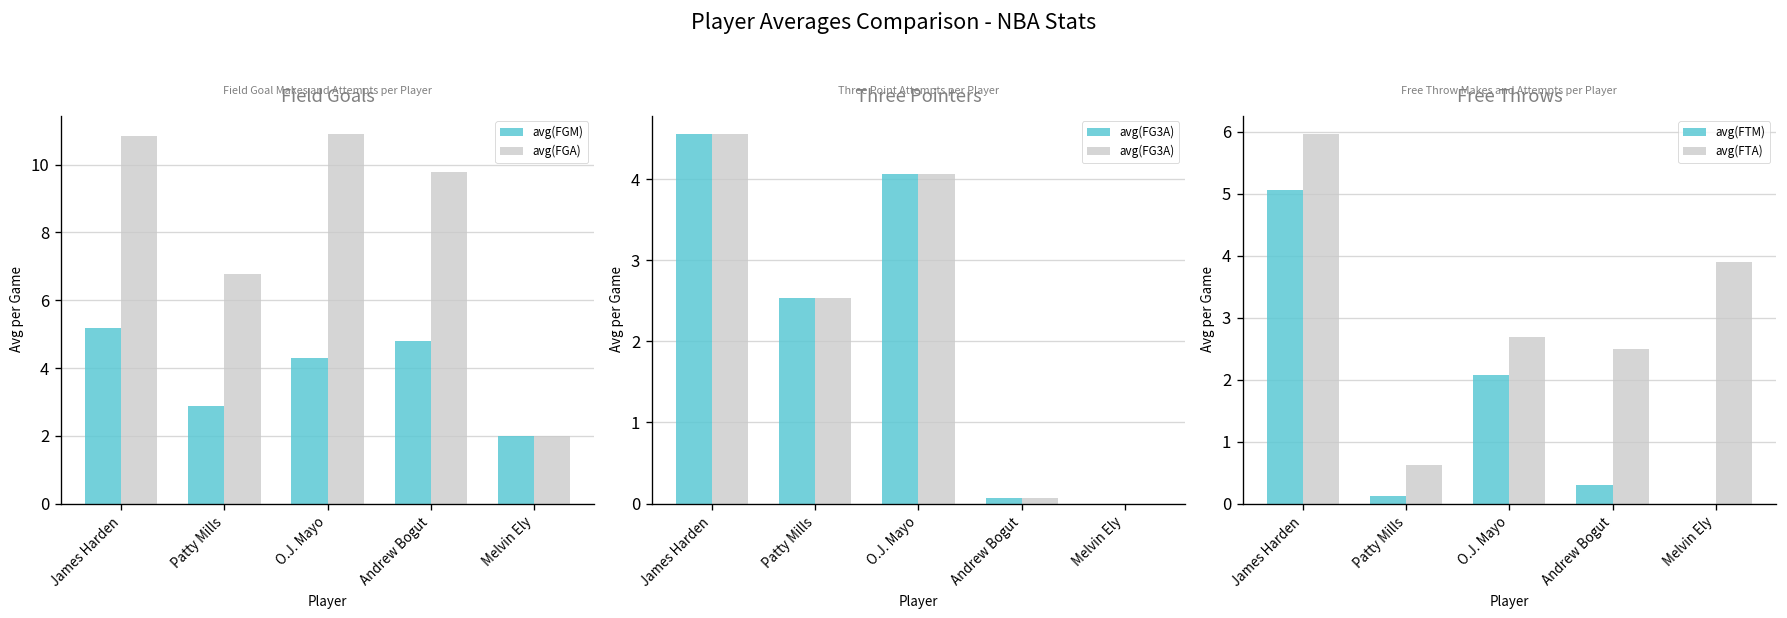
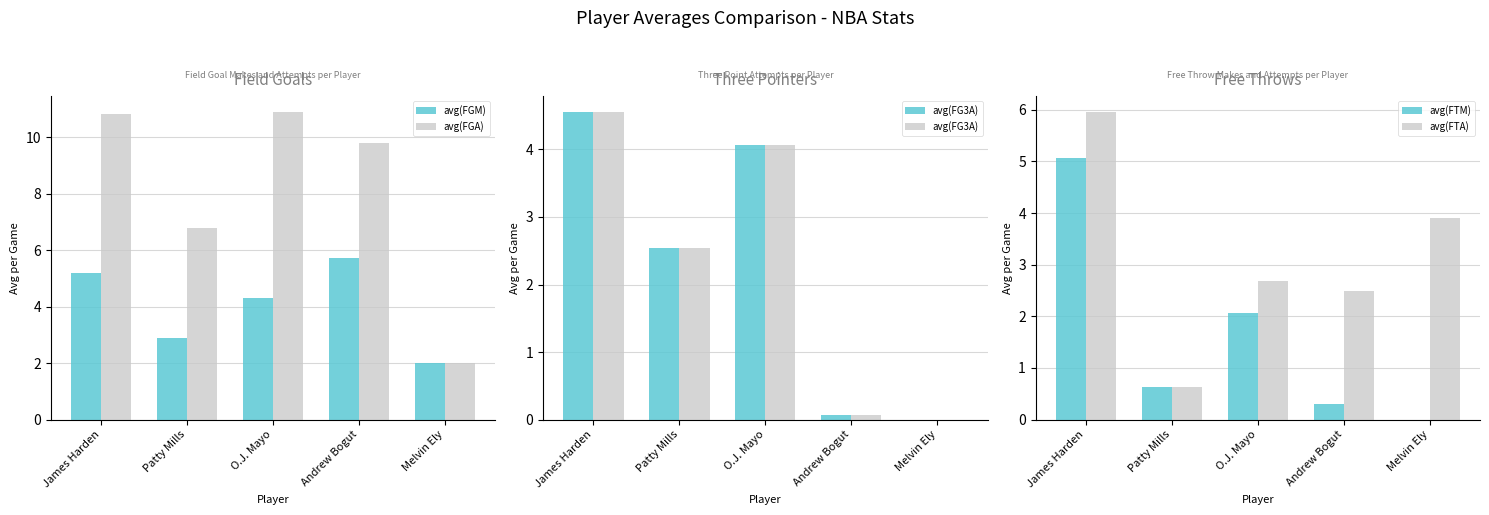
  {
    "Field Goals": {
      "avg(FGM)": {
        "James Harden": 5.2,
        "Patty Mills": 2.9,
        "O.J. Mayo": 4.3,
-       "Andrew Bogut": 4.8,
+       "Andrew Bogut": 5.7,
        "Melvin Ely": 2.0
      },
      "avg(FGA)": {
        "James Harden": 10.8,
        "Patty Mills": 6.8,
        "O.J. Mayo": 10.9,
        "Andrew Bogut": 9.8,
        "Melvin Ely": 2.0
      }
    },
    "Free Throws": {
      "avg(FTM)": {
        "James Harden": 5.1,
-       "Patty Mills": 0.1,
+       "Patty Mills": 0.6,
        "O.J. Mayo": 2.1,
        "Andrew Bogut": 0.3,
        "Melvin Ely": 0.0
      },
      "avg(FTA)": {
        "James Harden": 6.0,
        "Patty Mills": 0.6,
        "O.J. Mayo": 2.7,
        "Andrew Bogut": 2.5,
        "Melvin Ely": 3.9
      }
    }
  }
